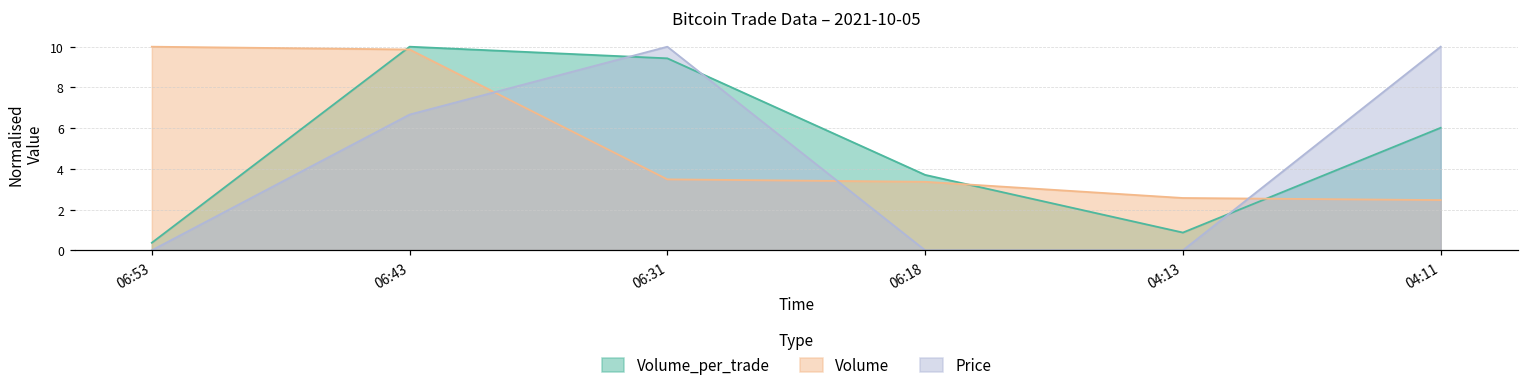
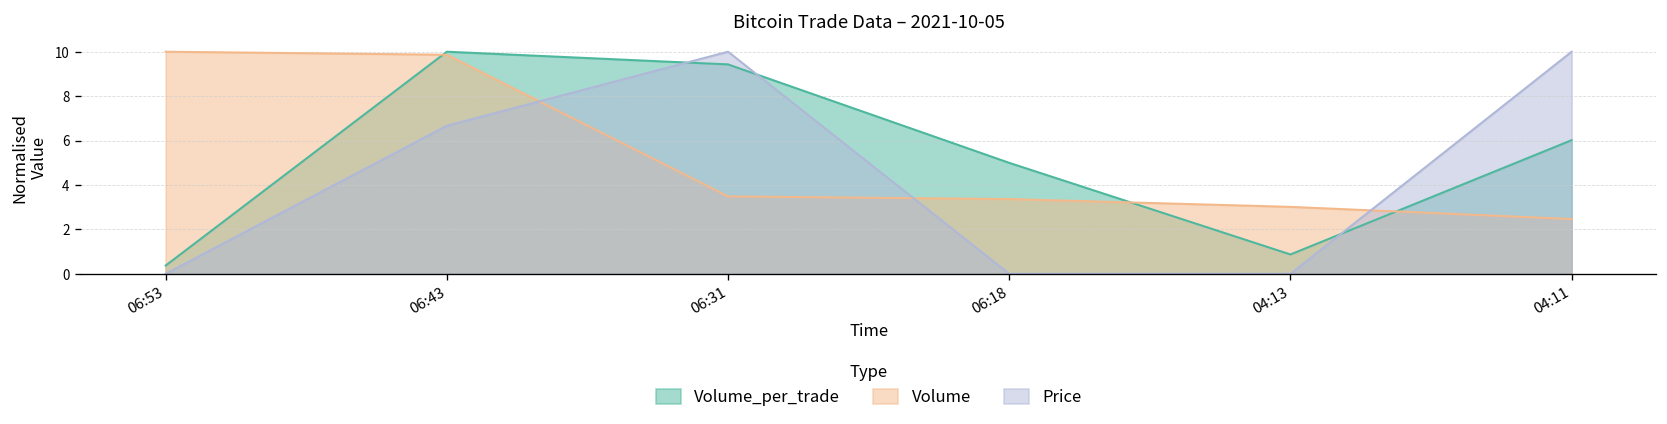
  {
    "Volume_per_trade": {
      "06:53": 0.4,
      "06:31": 9.4,
-     "06:18": 3.7,
+     "06:18": 5.0,
      "04:13": 0.9,
      "04:11": 6.0
    },
    "Volume": {
      "06:53": 10.0,
      "06:31": 3.5,
      "06:18": 3.4,
-     "04:13": 2.6,
+     "04:13": 3.0,
      "04:11": 2.5
    },
    "Price": {
      "06:53": 0.0,
      "06:43": 6.7,
      "06:31": 10.0,
      "06:18": 0.0,
      "04:13": 0.0,
      "04:11": 10.0
    }
  }
